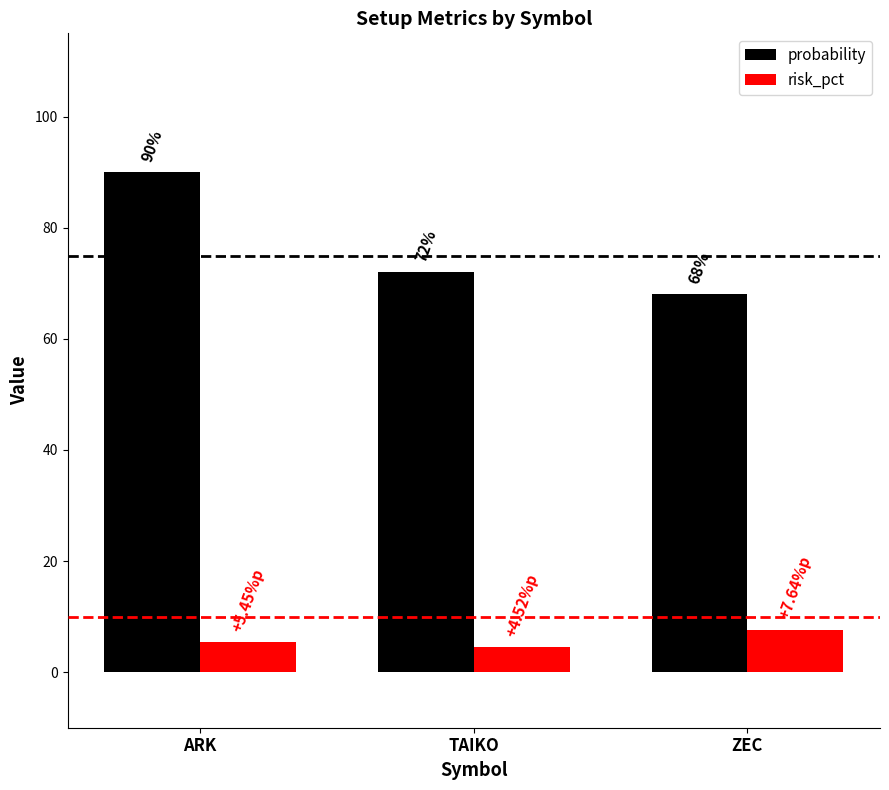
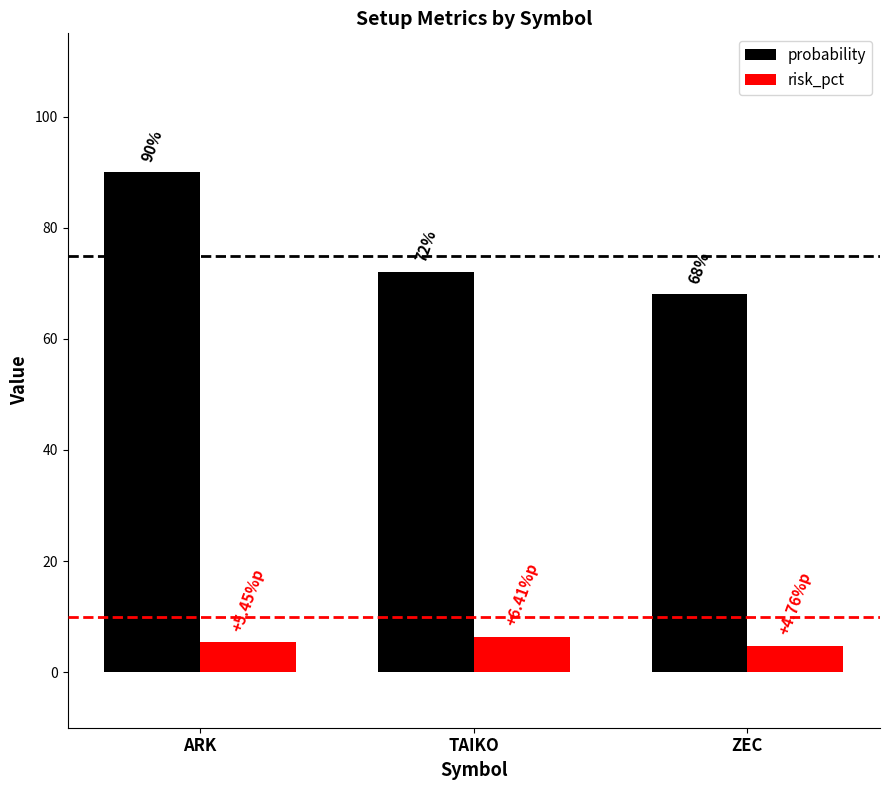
  {
    "probability": {
      "ARK": "90%",
      "TAIKO": "72%",
      "ZEC": "68%"
    },
    "risk_pct": {
      "ARK": "+5.45%p",
-     "TAIKO": "+4.52%p",
-     "ZEC": "+7.64%p"
+     "TAIKO": "+6.41%p",
+     "ZEC": "+4.76%p"
    }
  }
